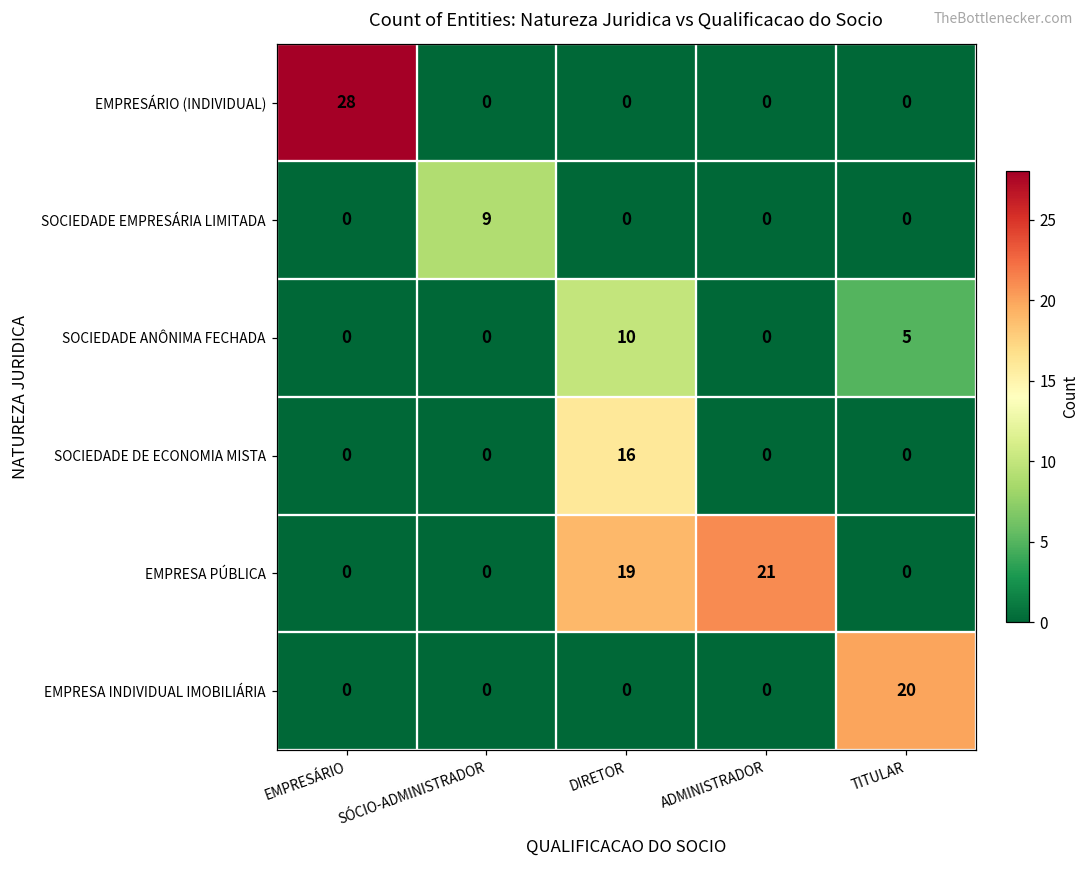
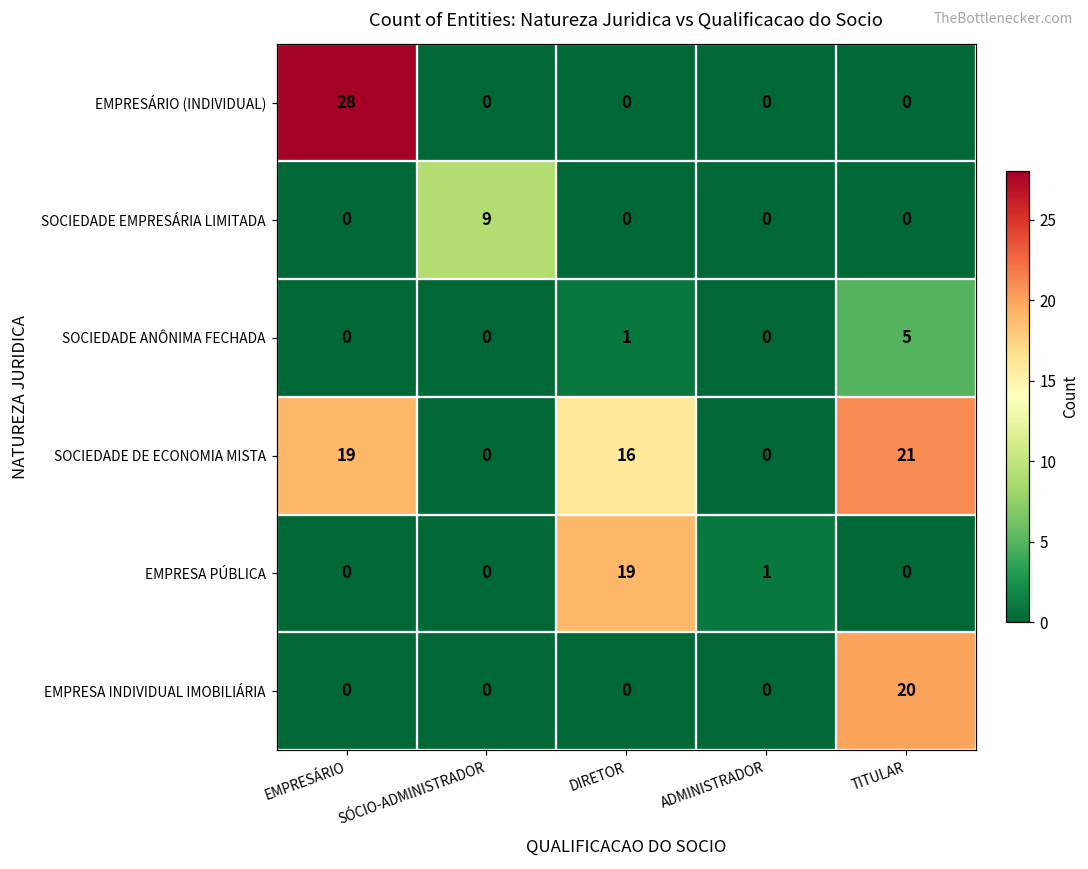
  {
    "EMPRESÁRIO (INDIVIDUAL)": {
      "EMPRESÁRIO": 28,
      "SÓCIO-ADMINISTRADOR": 0,
      "DIRETOR": 0,
      "ADMINISTRADOR": 0,
      "TITULAR": 0
    },
    "SOCIEDADE EMPRESÁRIA LIMITADA": {
      "EMPRESÁRIO": 0,
      "SÓCIO-ADMINISTRADOR": 9,
      "DIRETOR": 0,
      "ADMINISTRADOR": 0,
      "TITULAR": 0
    },
    "SOCIEDADE ANÔNIMA FECHADA": {
      "EMPRESÁRIO": 0,
      "SÓCIO-ADMINISTRADOR": 0,
-     "DIRETOR": 10,
+     "DIRETOR": 1,
      "ADMINISTRADOR": 0,
      "TITULAR": 5
    },
    "SOCIEDADE DE ECONOMIA MISTA": {
-     "EMPRESÁRIO": 0,
+     "EMPRESÁRIO": 19,
      "SÓCIO-ADMINISTRADOR": 0,
      "DIRETOR": 16,
      "ADMINISTRADOR": 0,
-     "TITULAR": 0
+     "TITULAR": 21
    },
    "EMPRESA PÚBLICA": {
      "EMPRESÁRIO": 0,
      "SÓCIO-ADMINISTRADOR": 0,
      "DIRETOR": 19,
-     "ADMINISTRADOR": 21,
+     "ADMINISTRADOR": 1,
      "TITULAR": 0
    },
    "EMPRESA INDIVIDUAL IMOBILIÁRIA": {
      "EMPRESÁRIO": 0,
      "SÓCIO-ADMINISTRADOR": 0,
      "DIRETOR": 0,
      "ADMINISTRADOR": 0,
      "TITULAR": 20
    }
  }
